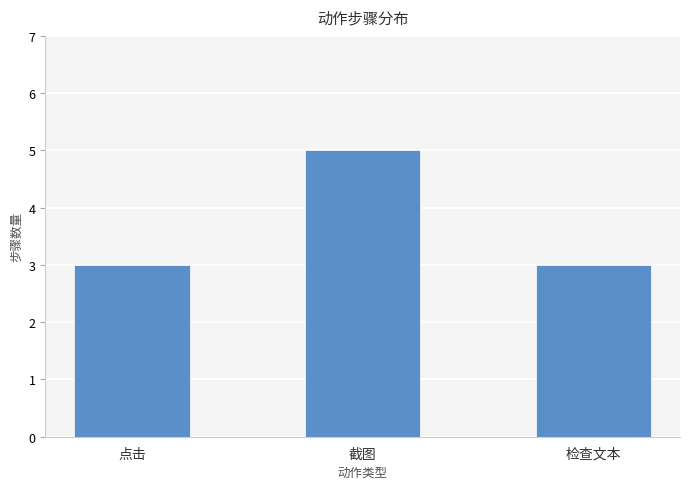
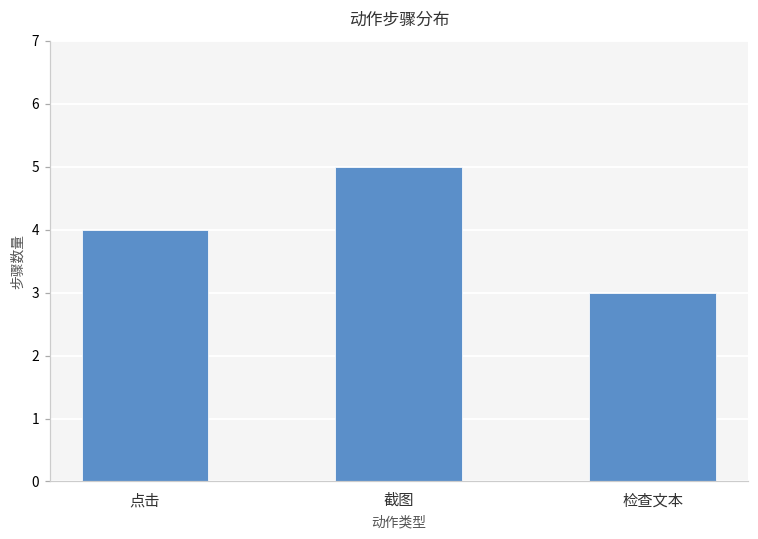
  {
-   "点击": 3,
+   "点击": 4,
    "截图": 5,
    "检查文本": 3
  }
